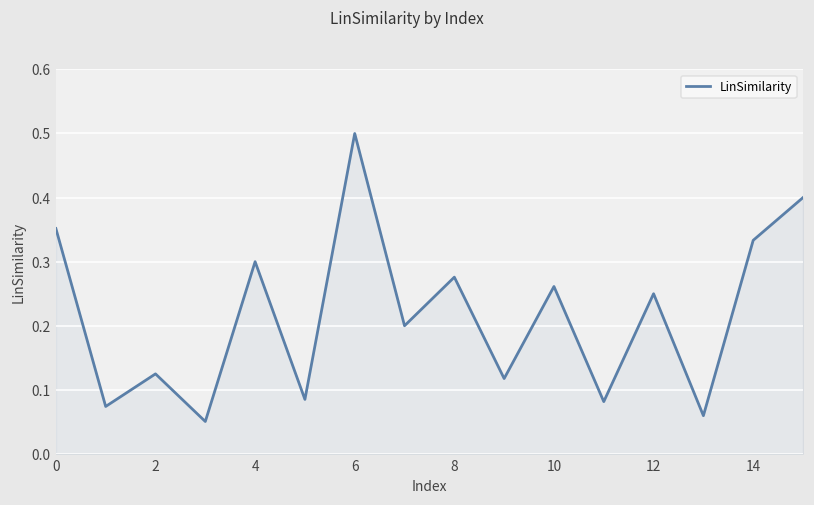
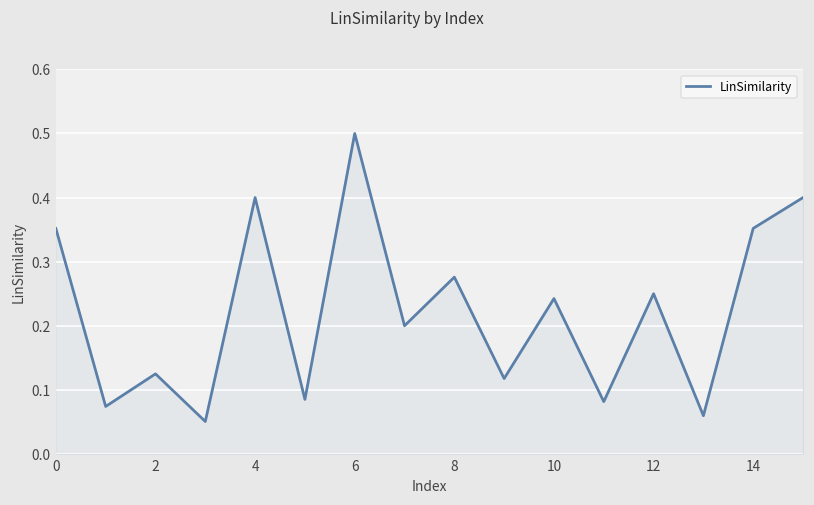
  {
    "0": 0.35,
    "2": 0.12,
-   "4": 0.3,
+   "4": 0.4,
    "6": 0.50,
    "8": 0.28,
-   "10": 0.26,
+   "10": 0.24,
    "12": 0.25,
-   "14": 0.33
+   "14": 0.35
  }
